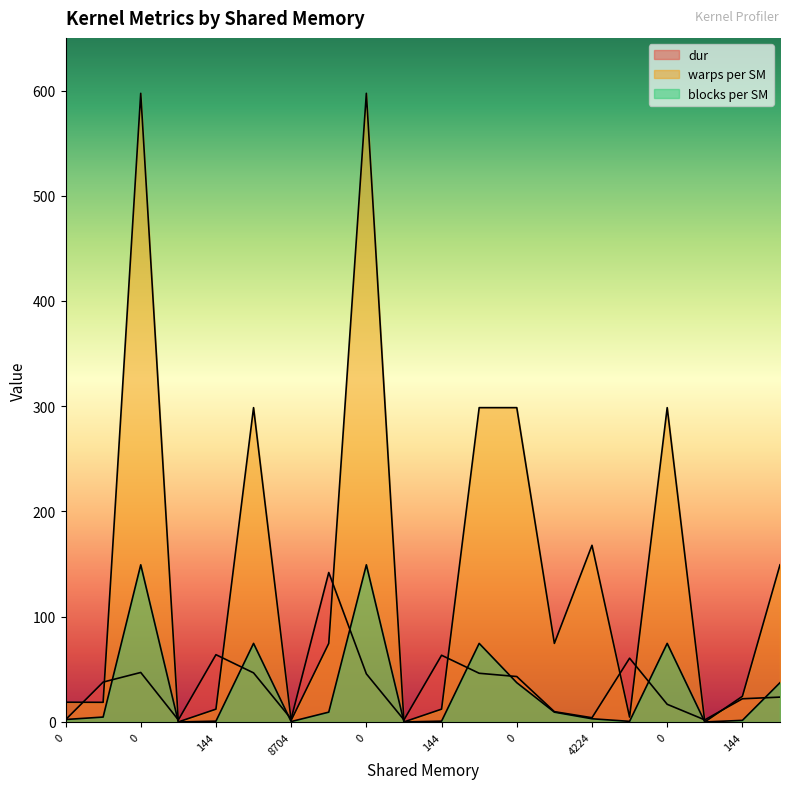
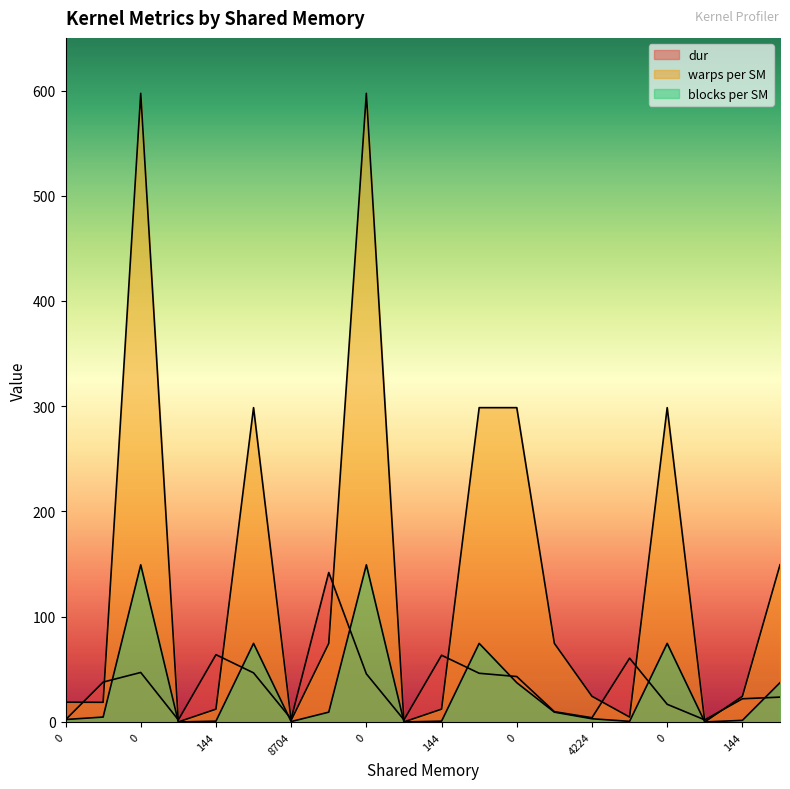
  {
    "warps per SM": {
-     "4224": 168
+     "4224": 24
    }
  }
